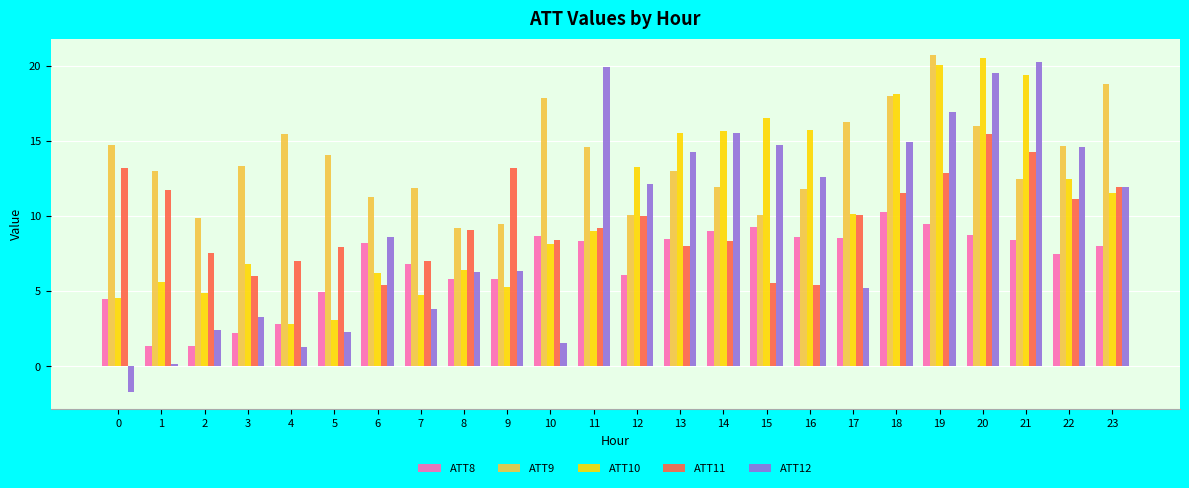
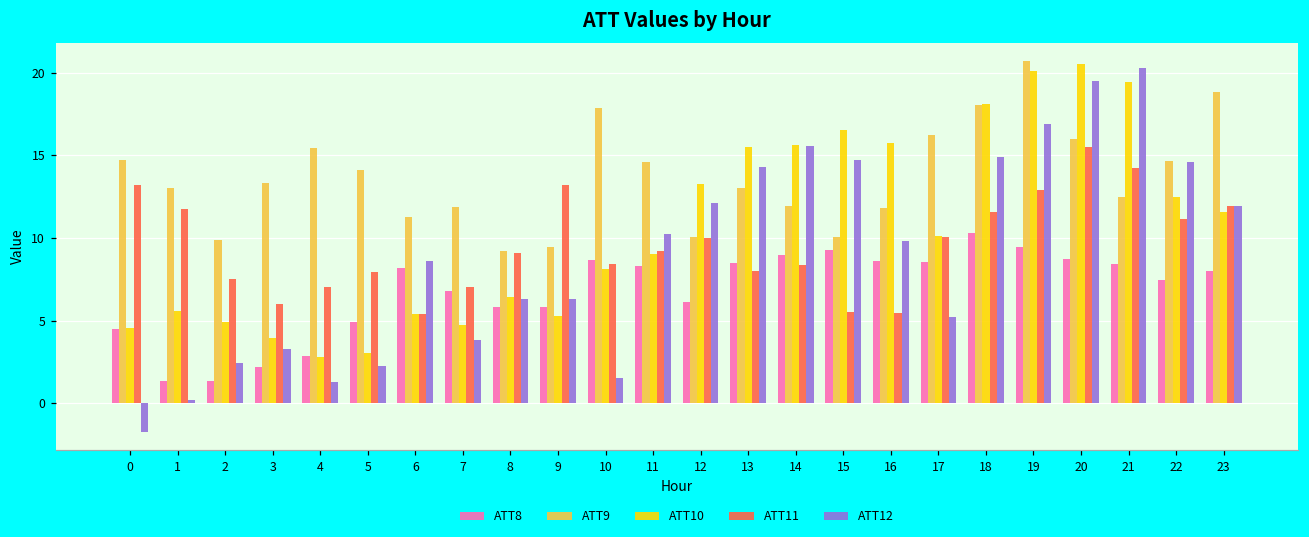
  {
    "ATT8": {
      "0": 4.5,
      "1": 1.3,
      "2": 1.4,
      "3": 2.2,
      "4": 2.8,
      "5": 4.9,
      "6": 8.2,
      "7": 6.8,
      "8": 5.8,
      "9": 5.8,
      "10": 8.7,
      "11": 8.3,
      "12": 6.1,
      "13": 8.5,
      "14": 9.0,
      "15": 9.3,
      "16": 8.6,
      "17": 8.6,
      "18": 10.3,
      "19": 9.5,
      "20": 8.7,
      "21": 8.4,
      "22": 7.5,
      "23": 8.0
    },
    "ATT9": {
      "0": 14.7,
      "1": 13.0,
      "2": 9.8,
      "3": 13.3,
      "4": 15.4,
      "5": 14.1,
      "6": 11.3,
      "7": 11.9,
      "8": 9.2,
      "9": 9.4,
      "10": 17.9,
      "11": 14.6,
      "12": 10.0,
      "13": 13.0,
      "14": 11.9,
      "15": 10.1,
      "16": 11.8,
      "17": 16.2,
      "18": 18.0,
      "19": 20.7,
      "20": 16.0,
      "21": 12.5,
      "22": 14.7,
      "23": 18.8
    },
    "ATT10": {
      "0": 4.6,
      "1": 5.6,
      "2": 4.9,
-     "3": 6.8,
+     "3": 3.9,
      "4": 2.8,
      "5": 3.1,
-     "6": 6.2,
+     "6": 5.4,
      "7": 4.7,
      "8": 6.4,
      "9": 5.3,
      "10": 8.1,
      "11": 9.0,
      "12": 13.3,
      "13": 15.5,
      "14": 15.6,
      "15": 16.5,
      "16": 15.7,
      "17": 10.1,
      "18": 18.1,
      "19": 20.1,
      "20": 20.5,
      "21": 19.4,
      "22": 12.5,
      "23": 11.6
    },
    "ATT11": {
      "0": 13.2,
      "1": 11.7,
      "2": 7.5,
      "3": 6.0,
      "4": 7.0,
      "5": 7.9,
      "6": 5.4,
      "7": 7.0,
      "8": 9.1,
      "9": 13.2,
      "10": 8.4,
      "11": 9.2,
      "12": 10.0,
      "13": 8.0,
      "14": 8.3,
      "15": 5.5,
      "16": 5.4,
      "17": 10.1,
      "18": 11.6,
      "19": 12.9,
      "20": 15.5,
      "21": 14.2,
      "22": 11.1,
      "23": 11.9
    },
    "ATT12": {
      "0": -1.7,
      "2": 2.4,
      "3": 3.3,
      "4": 1.3,
      "5": 2.3,
      "6": 8.6,
      "7": 3.8,
      "8": 6.3,
      "9": 6.3,
      "10": 1.5,
-     "11": 19.9,
+     "11": 10.2,
      "12": 12.1,
      "13": 14.3,
      "14": 15.5,
      "15": 14.7,
-     "16": 12.6,
+     "16": 9.8,
      "17": 5.2,
      "18": 14.9,
      "19": 16.9,
      "20": 19.5,
      "21": 20.3,
      "22": 14.6,
      "23": 12.0
    }
  }
